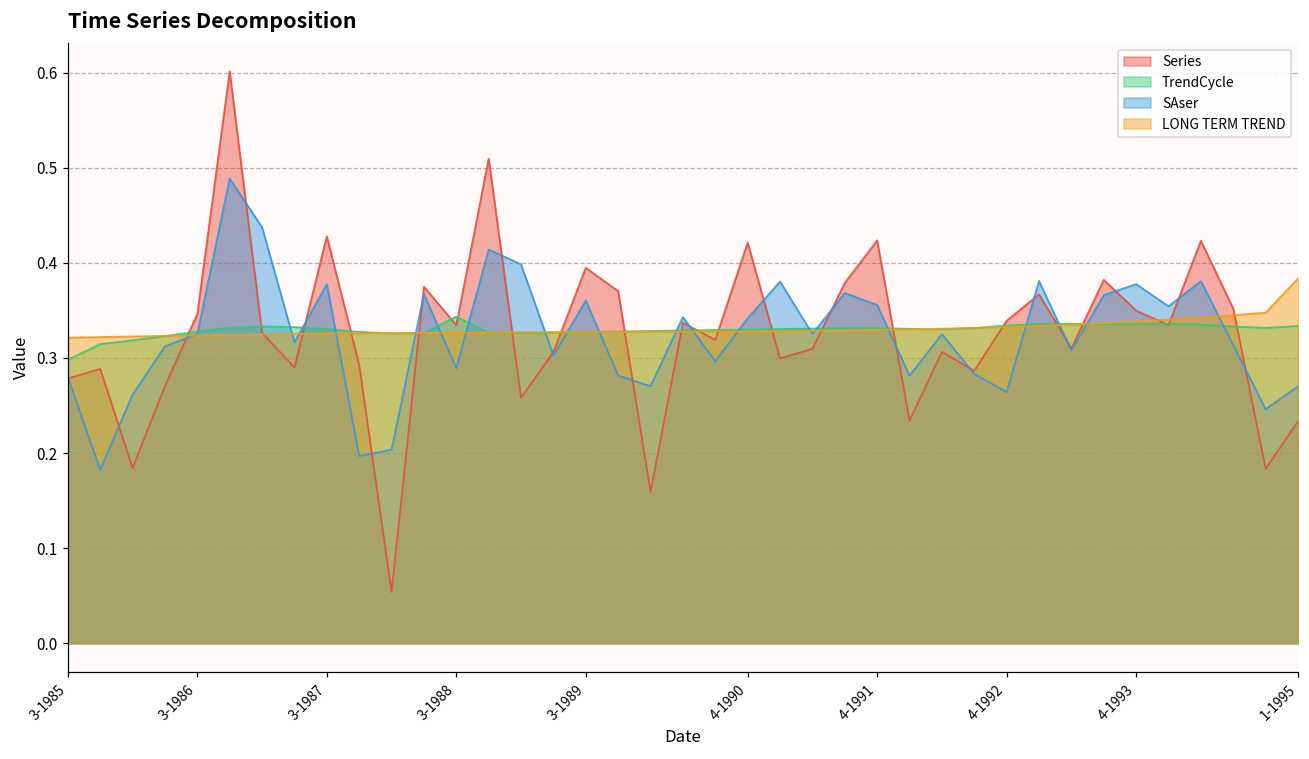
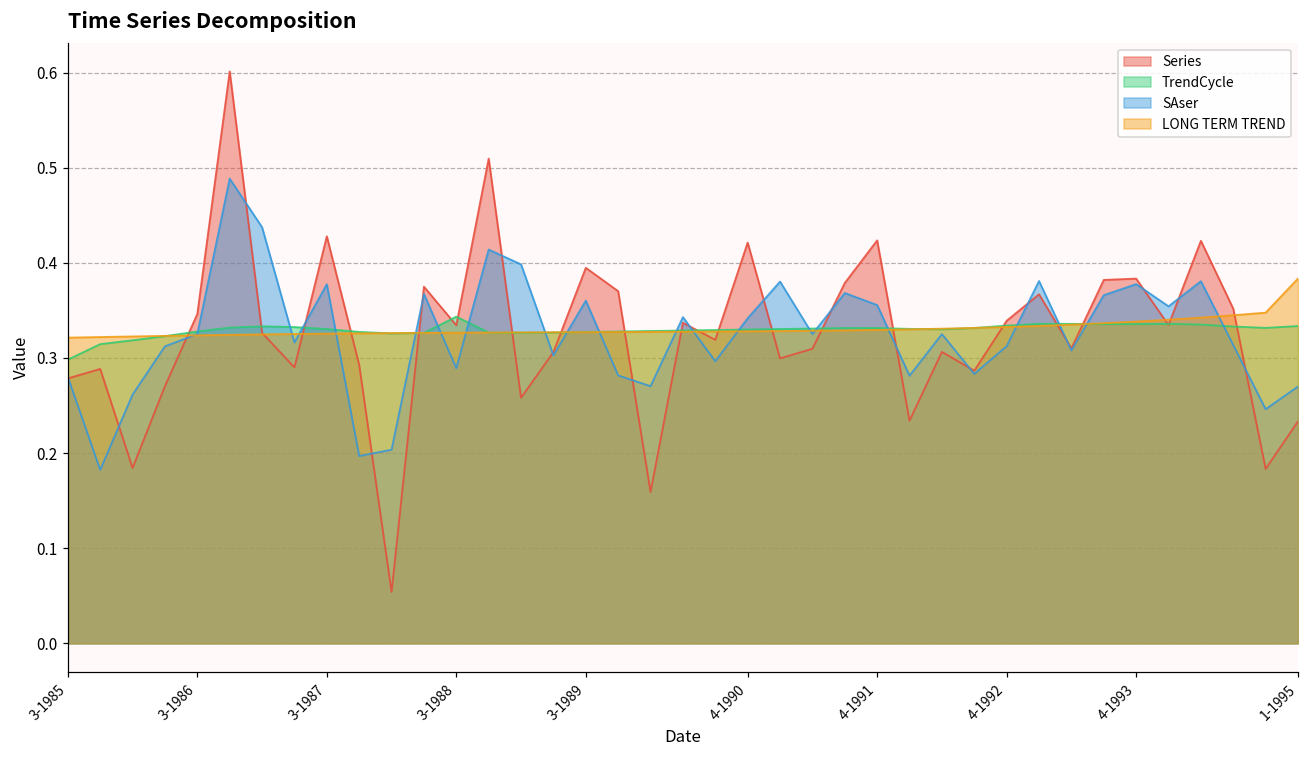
  {
    "Series": {
      "3-1986": 0.35,
      "3-1987": 0.43,
      "3-1988": 0.33,
      "3-1989": 0.39,
      "4-1990": 0.42,
      "4-1991": 0.42,
      "4-1992": 0.34,
-     "4-1993": 0.35,
+     "4-1993": 0.38,
      "1-1995": 0.23
    },
    "TrendCycle": {
      "3-1985": 0.30,
      "3-1987": 0.33,
      "3-1988": 0.34,
      "1-1995": 0.33
    },
    "SAser": {
      "3-1987": 0.38,
      "3-1988": 0.29,
      "3-1989": 0.36,
      "4-1990": 0.34,
      "4-1991": 0.36,
-     "4-1992": 0.26,
+     "4-1992": 0.31,
      "4-1993": 0.38,
      "1-1995": 0.27
    },
    "LONG TERM TREND": {
      "3-1985": 0.32,
      "3-1987": 0.33,
      "3-1988": 0.33,
      "1-1995": 0.38
    }
  }
